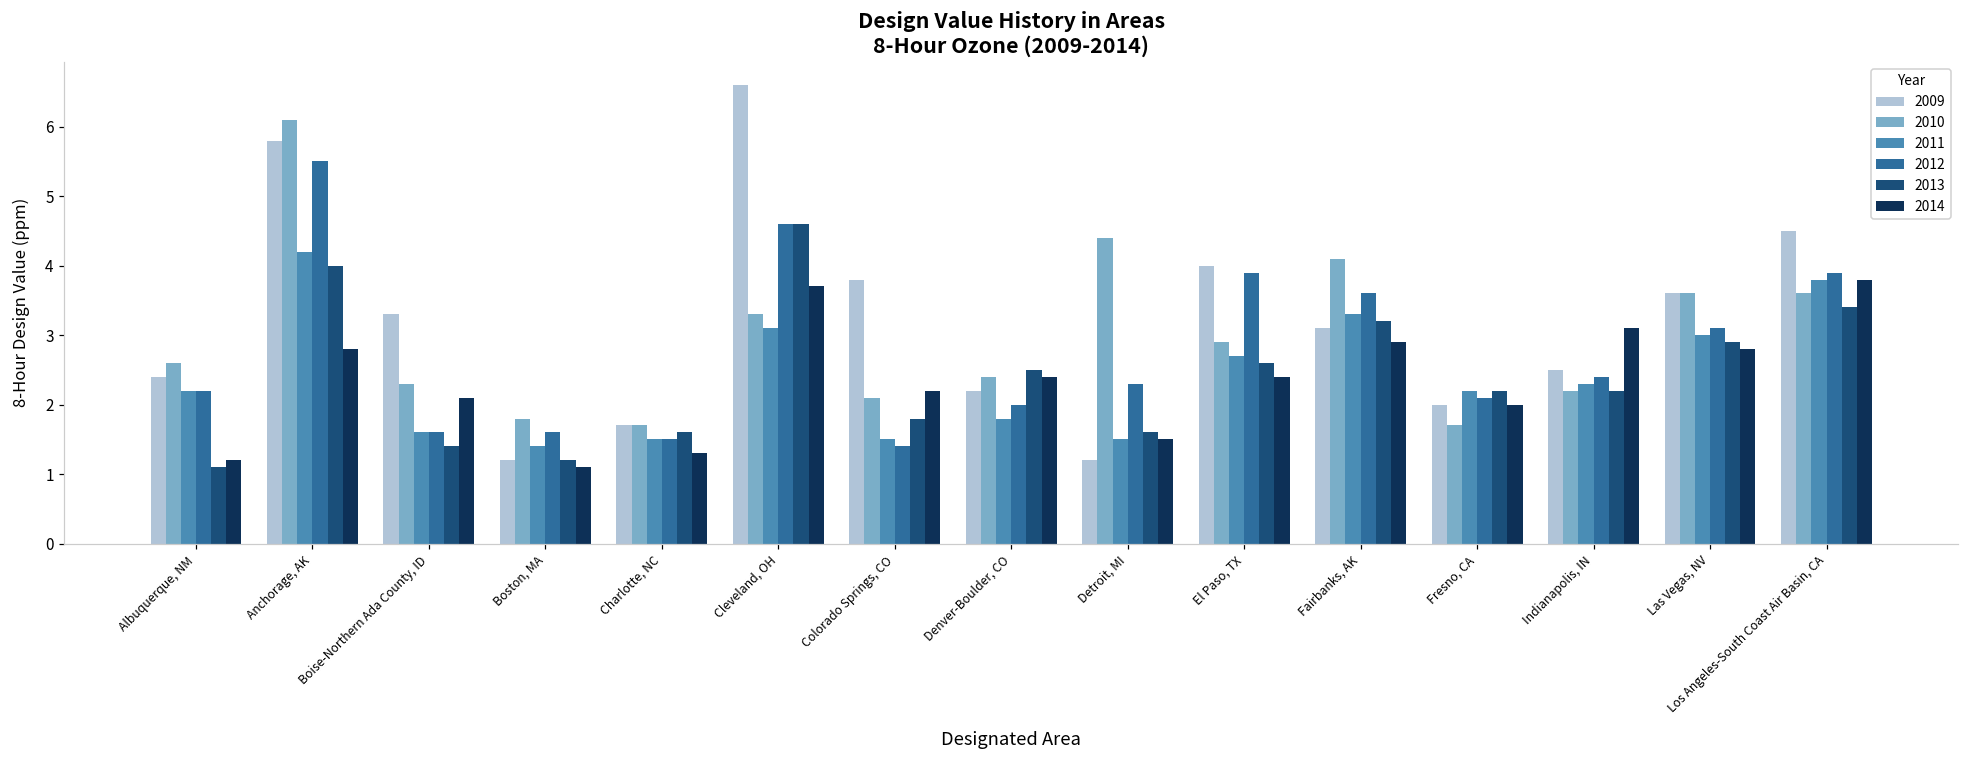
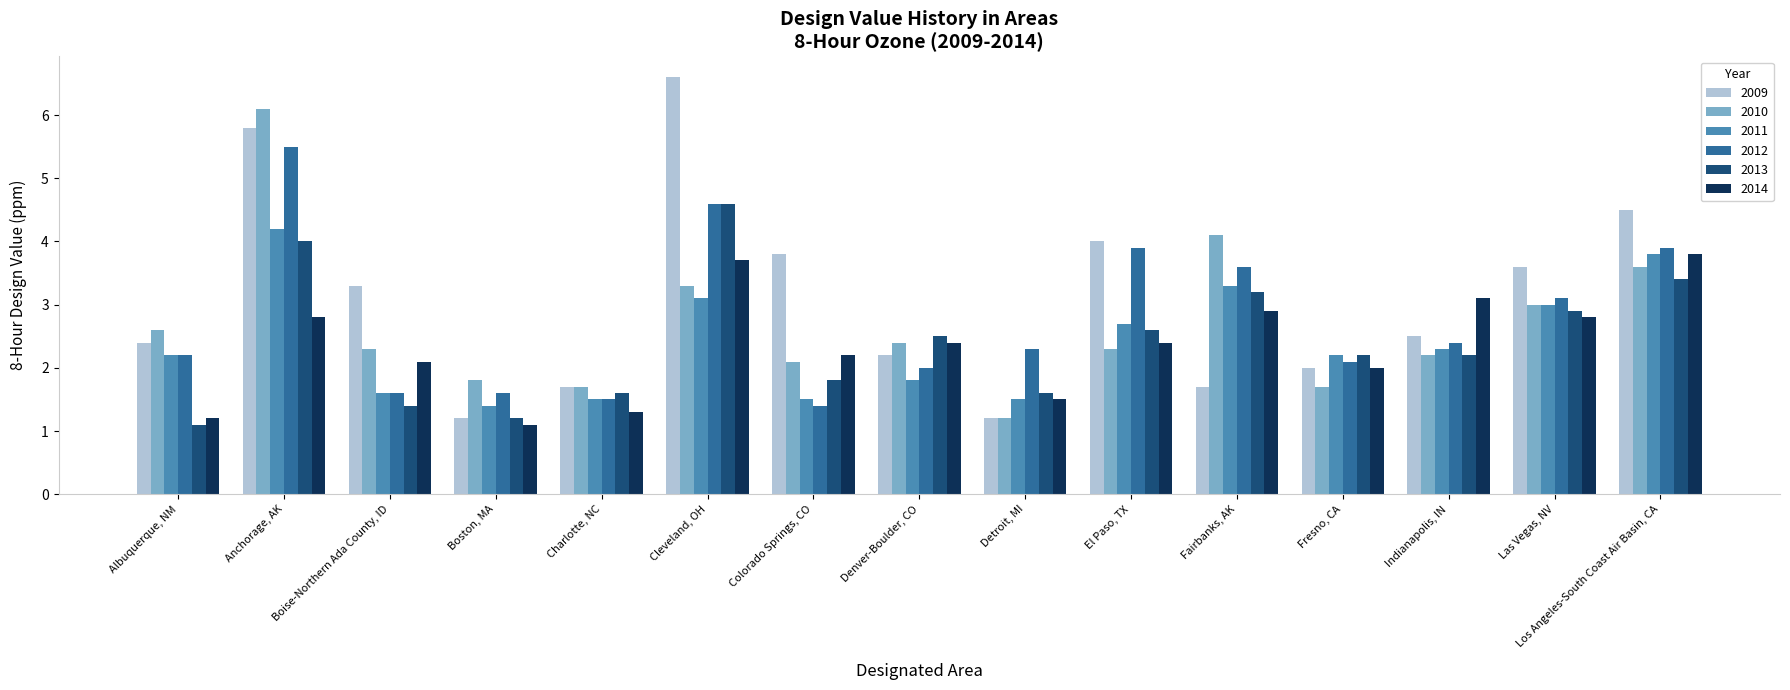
  {
    "2009": {
      "Albuquerque, NM": 2.4,
      "Anchorage, AK": 5.8,
      "Boise-Northern Ada County, ID": 3.3,
      "Boston, MA": 1.2,
      "Charlotte, NC": 1.7,
      "Cleveland, OH": 6.6,
      "Colorado Springs, CO": 3.8,
      "Denver-Boulder, CO": 2.2,
      "Detroit, MI": 1.2,
      "El Paso, TX": 4.0,
-     "Fairbanks, AK": 3.1,
+     "Fairbanks, AK": 1.7,
      "Fresno, CA": 2.0,
      "Indianapolis, IN": 2.5,
      "Las Vegas, NV": 3.6,
      "Los Angeles-South Coast Air Basin, CA": 4.5
    },
    "2010": {
      "Albuquerque, NM": 2.6,
      "Anchorage, AK": 6.1,
      "Boise-Northern Ada County, ID": 2.3,
      "Boston, MA": 1.8,
      "Charlotte, NC": 1.7,
      "Cleveland, OH": 3.3,
      "Colorado Springs, CO": 2.1,
      "Denver-Boulder, CO": 2.4,
-     "Detroit, MI": 4.4,
-     "El Paso, TX": 2.9,
+     "Detroit, MI": 1.2,
+     "El Paso, TX": 2.3,
      "Fairbanks, AK": 4.1,
      "Fresno, CA": 1.7,
      "Indianapolis, IN": 2.2,
-     "Las Vegas, NV": 3.6,
+     "Las Vegas, NV": 3.0,
      "Los Angeles-South Coast Air Basin, CA": 3.6
    }
  }
